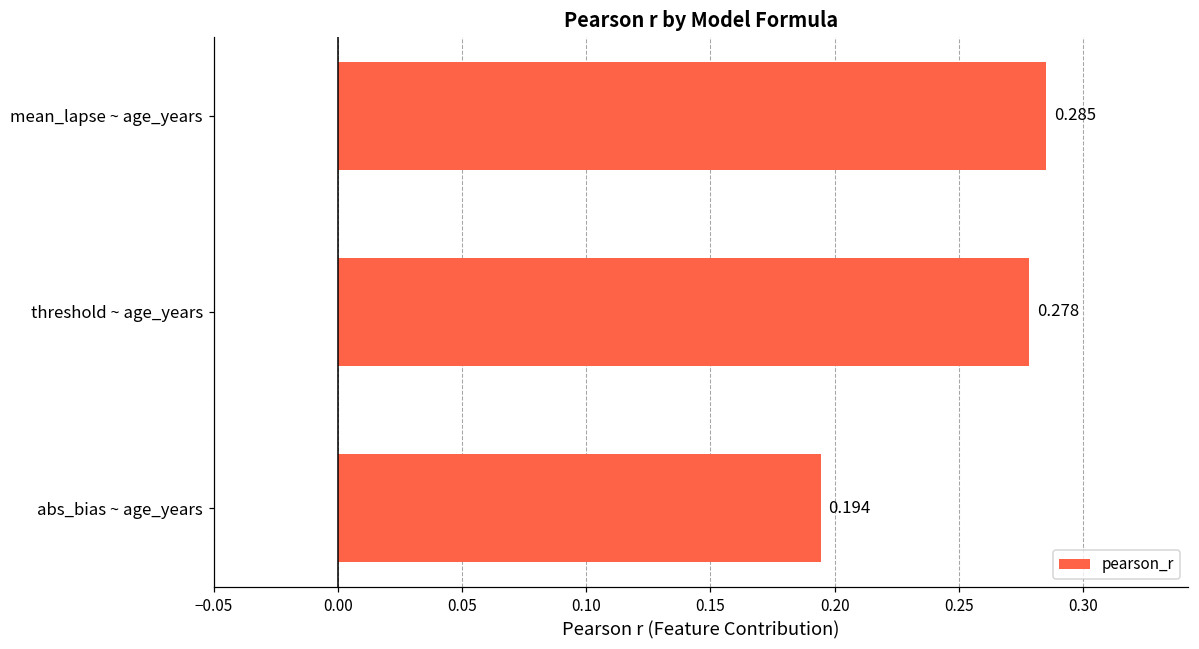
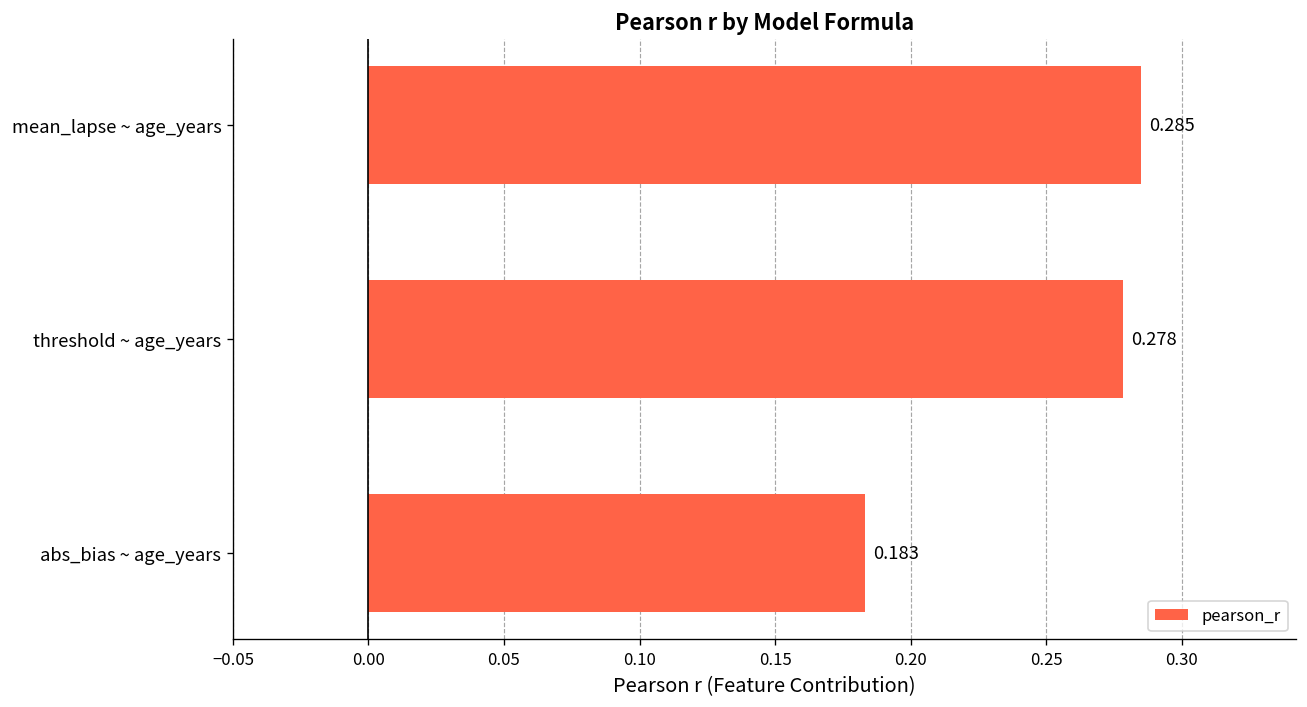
  {
    "mean_lapse ~ age_years": 0.285,
    "threshold ~ age_years": 0.278,
-   "abs_bias ~ age_years": 0.194
+   "abs_bias ~ age_years": 0.183
  }
